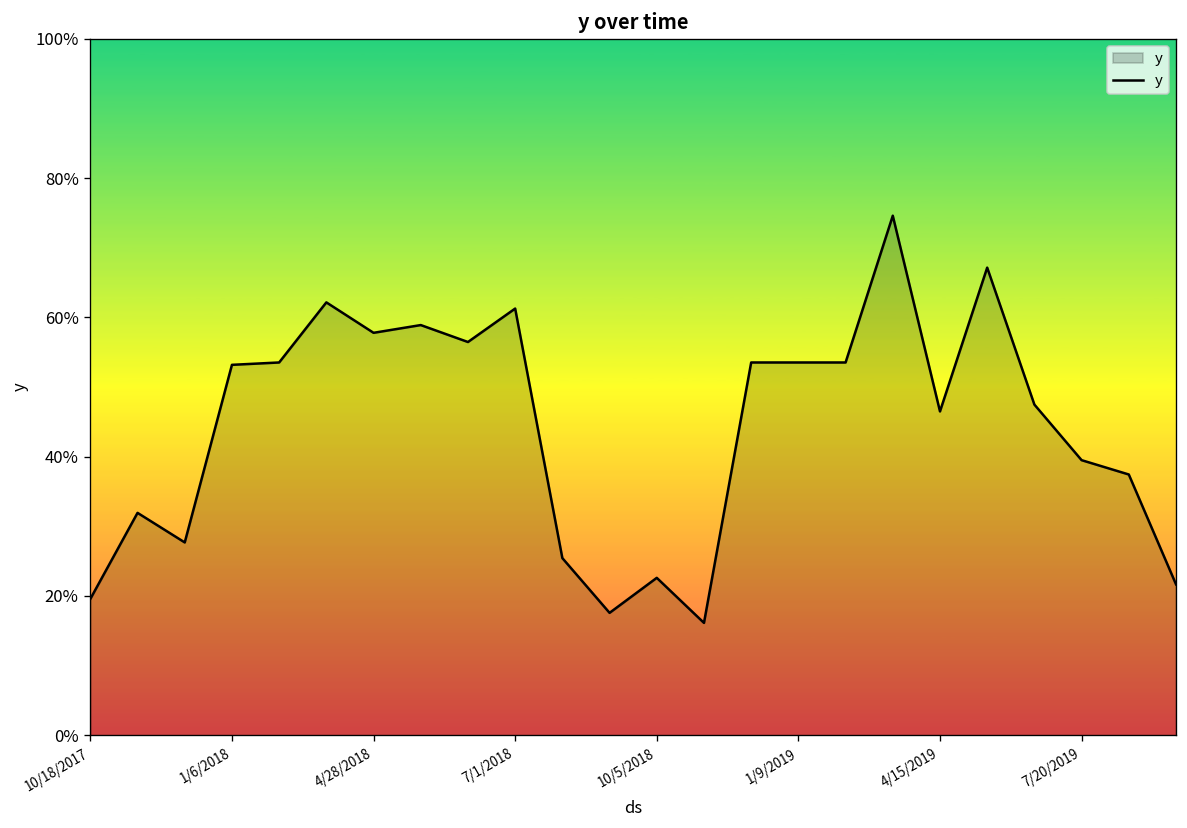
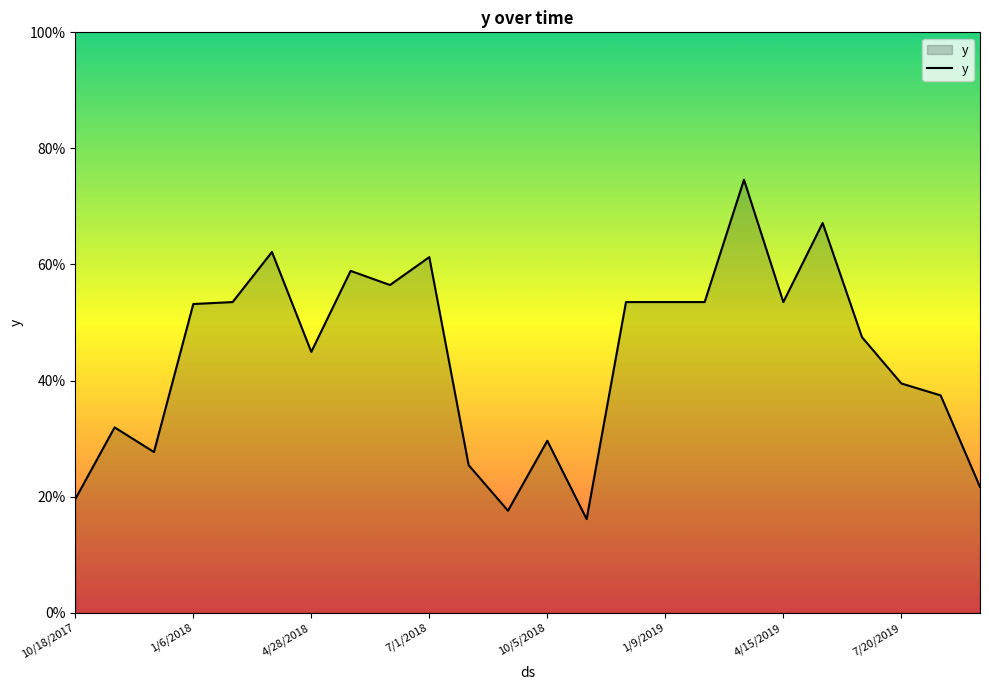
  {
    "10/18/2017": "20%",
    "1/6/2018": "53%",
-   "4/28/2018": "58%",
+   "4/28/2018": "45%",
    "7/1/2018": "61%",
-   "10/5/2018": "23%",
+   "10/5/2018": "30%",
    "1/9/2019": "54%",
-   "4/15/2019": "46%",
+   "4/15/2019": "54%",
    "7/20/2019": "39%"
  }
